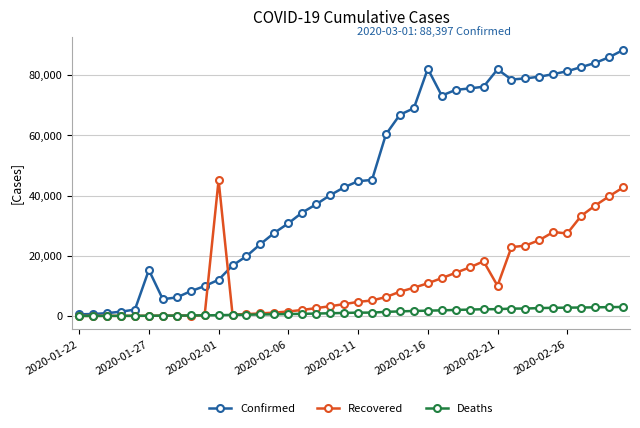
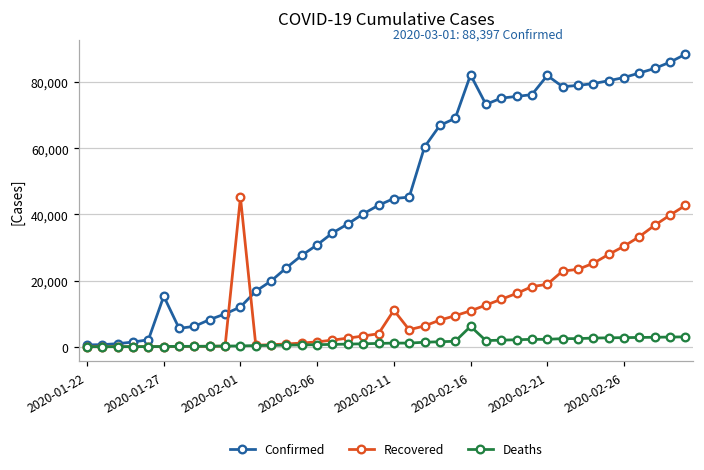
  {
    "Confirmed": {
      "2020-01-27": "15,000",
      "2020-02-01": "12,000",
      "2020-02-06": "31,000",
      "2020-02-11": "45,000",
      "2020-02-16": "82,000",
      "2020-02-21": "82,000",
      "2020-02-26": "81,000"
    },
    "Recovered": {
      "2020-02-01": "45,000",
      "2020-02-06": "1,000",
-     "2020-02-11": "5,000",
+     "2020-02-11": "11,000",
      "2020-02-16": "11,000",
-     "2020-02-21": "10,000",
-     "2020-02-26": "27,000"
+     "2020-02-21": "19,000",
+     "2020-02-26": "30,000"
    },
    "Deaths": {
      "2020-02-01": "0",
      "2020-02-06": "1,000",
      "2020-02-11": "1,000",
-     "2020-02-16": "2,000",
+     "2020-02-16": "6,000",
      "2020-02-21": "2,000",
      "2020-02-26": "3,000"
    }
  }
